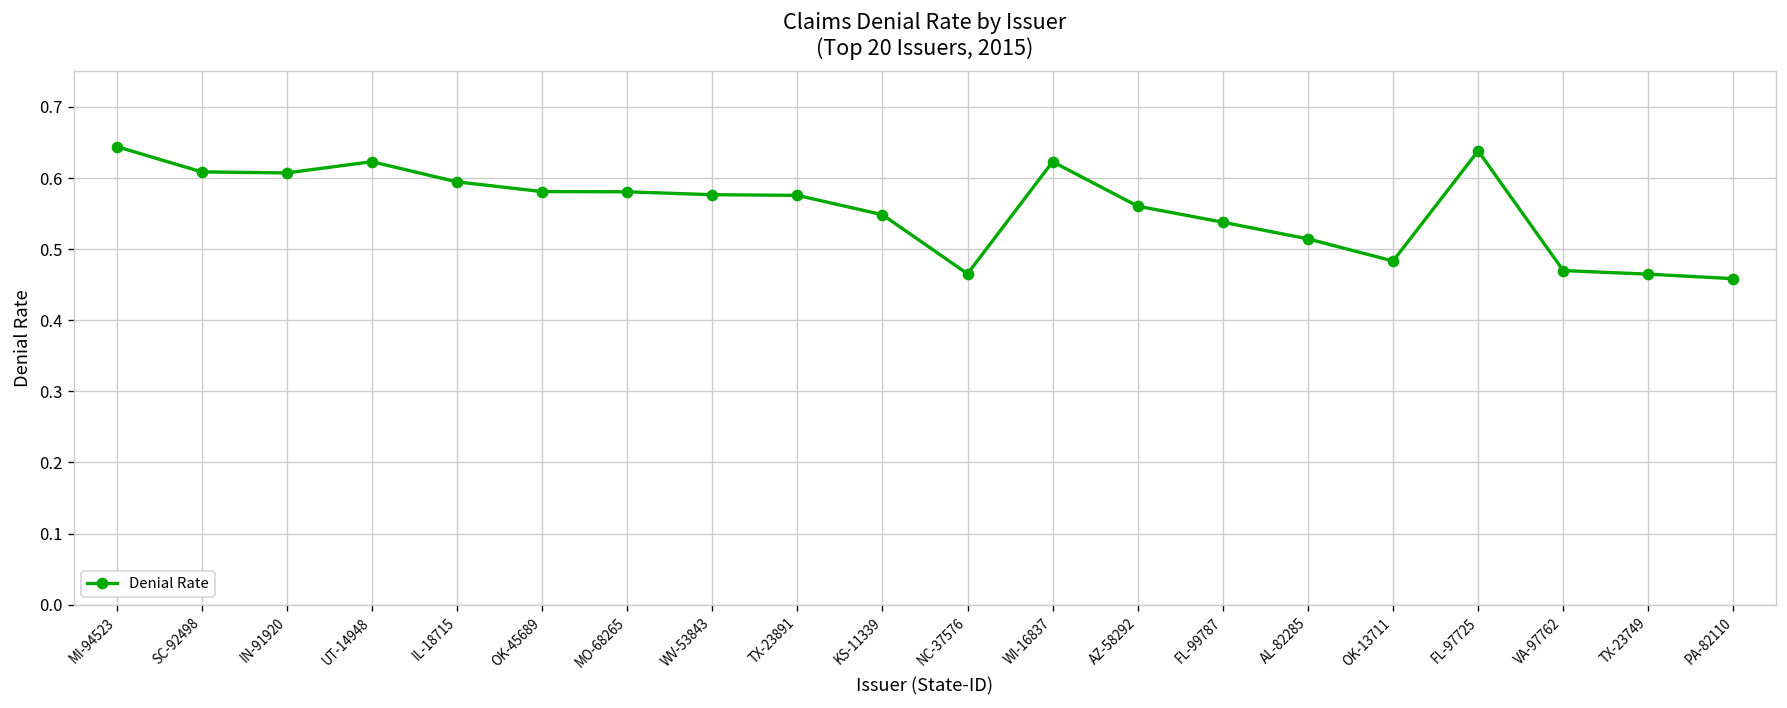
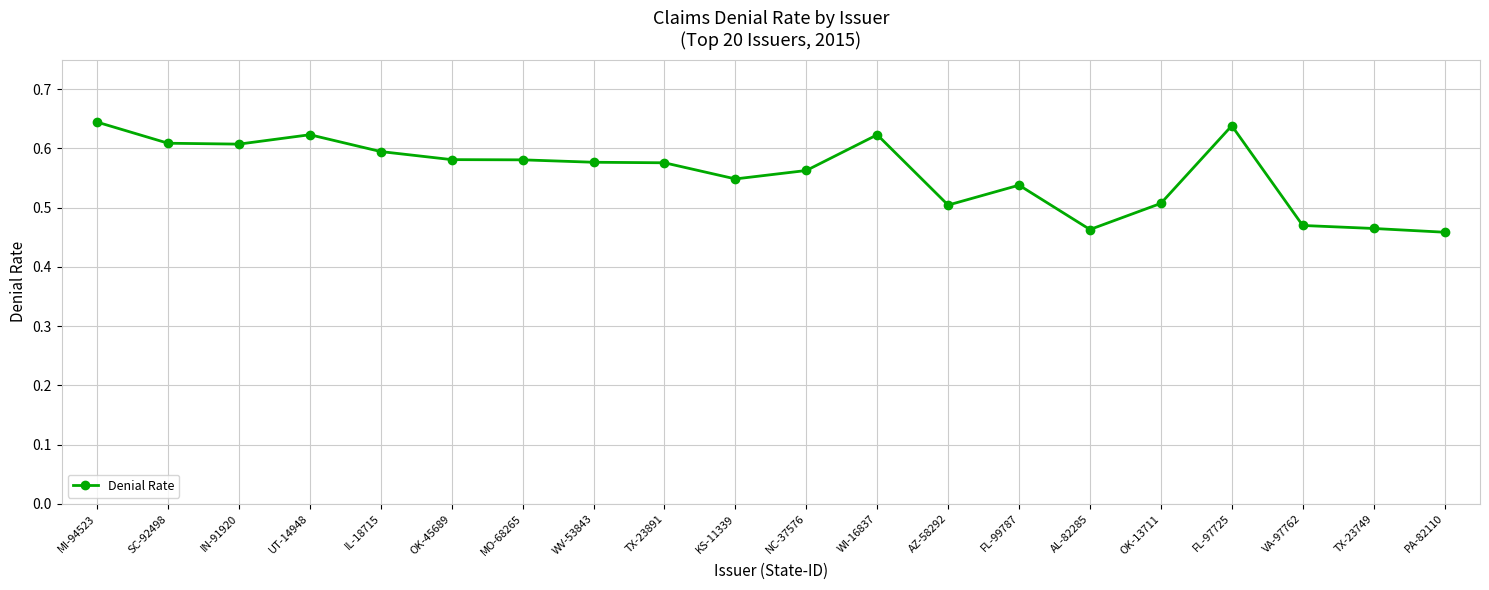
  {
    "MI-94523": 0.64,
    "SC-92498": 0.61,
    "IN-91920": 0.61,
    "UT-14948": 0.62,
    "IL-18715": 0.59,
    "OK-45689": 0.58,
    "MO-68265": 0.58,
    "WV-53843": 0.58,
    "TX-23891": 0.58,
    "KS-11339": 0.55,
-   "NC-37576": 0.47,
+   "NC-37576": 0.56,
    "WI-16837": 0.62,
-   "AZ-58292": 0.56,
+   "AZ-58292": 0.50,
    "FL-99787": 0.54,
-   "AL-82285": 0.51,
-   "OK-13711": 0.48,
+   "AL-82285": 0.46,
+   "OK-13711": 0.51,
    "FL-97725": 0.64,
    "VA-97762": 0.47,
    "TX-23749": 0.46,
    "PA-82110": 0.46
  }
